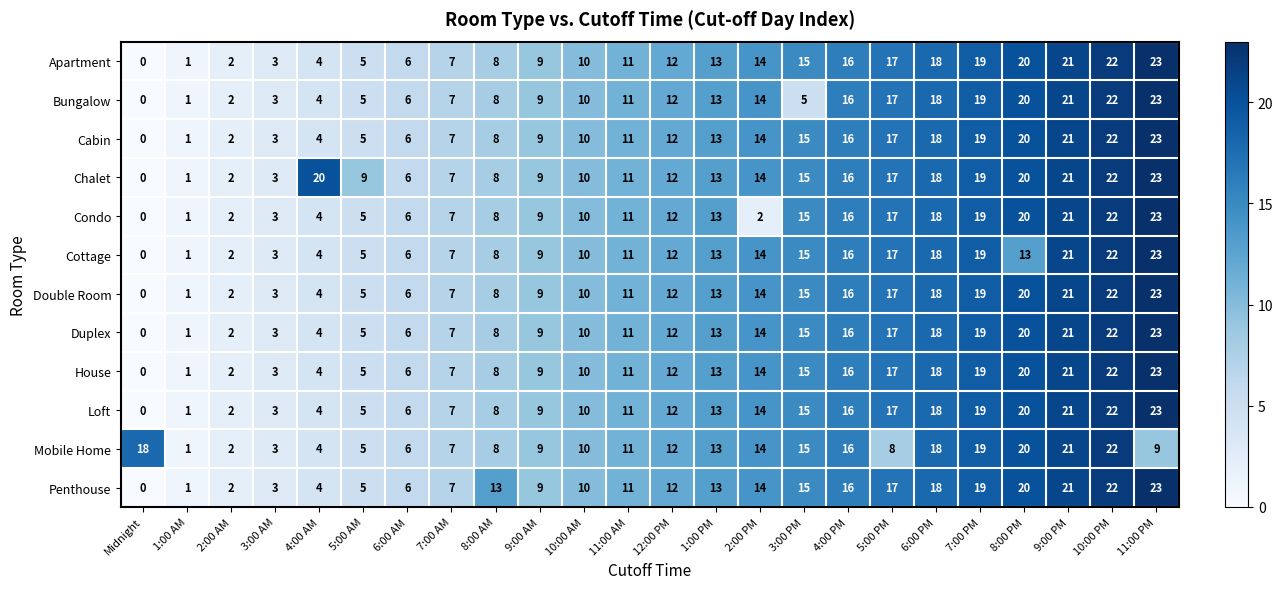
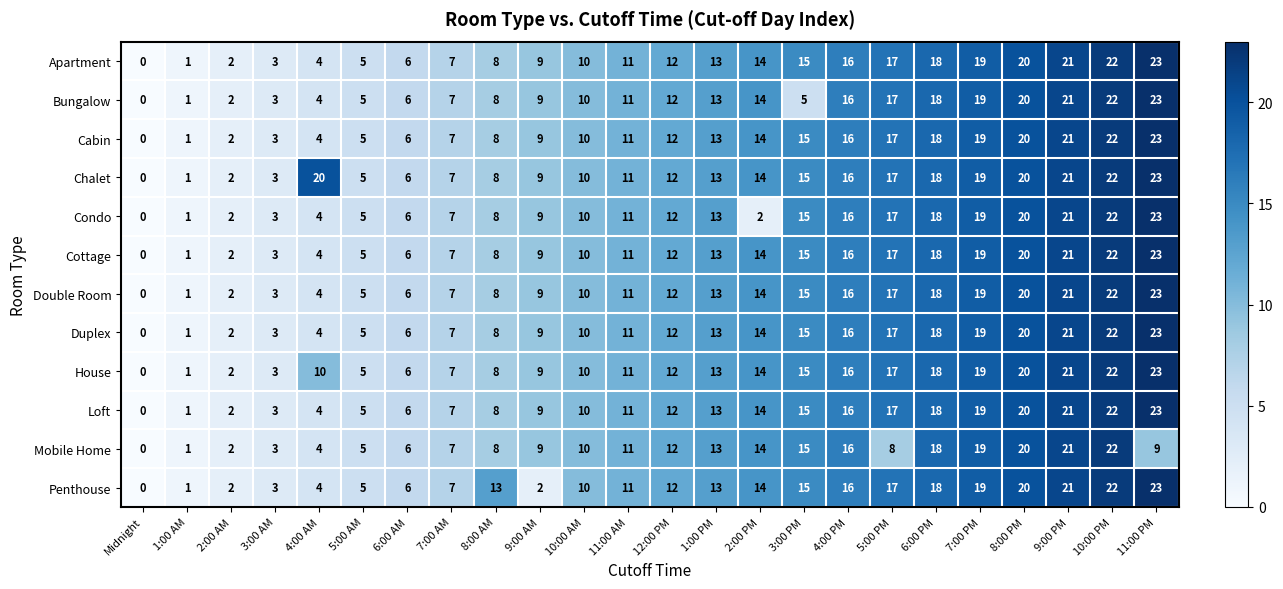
  {
    "Chalet": {
      "Midnight": 0,
      "1:00 AM": 1,
      "2:00 AM": 2,
      "3:00 AM": 3,
      "4:00 AM": 20,
-     "5:00 AM": 9,
+     "5:00 AM": 5,
      "6:00 AM": 6,
      "7:00 AM": 7,
      "8:00 AM": 8,
      "9:00 AM": 9,
      "10:00 AM": 10,
      "11:00 AM": 11,
      "12:00 PM": 12,
      "1:00 PM": 13,
      "2:00 PM": 14,
      "3:00 PM": 15,
      "4:00 PM": 16,
      "5:00 PM": 17,
      "6:00 PM": 18,
      "7:00 PM": 19,
      "8:00 PM": 20,
      "9:00 PM": 21,
      "10:00 PM": 22,
      "11:00 PM": 23
    },
    "Cottage": {
      "Midnight": 0,
      "1:00 AM": 1,
      "2:00 AM": 2,
      "3:00 AM": 3,
      "4:00 AM": 4,
      "5:00 AM": 5,
      "6:00 AM": 6,
      "7:00 AM": 7,
      "8:00 AM": 8,
      "9:00 AM": 9,
      "10:00 AM": 10,
      "11:00 AM": 11,
      "12:00 PM": 12,
      "1:00 PM": 13,
      "2:00 PM": 14,
      "3:00 PM": 15,
      "4:00 PM": 16,
      "5:00 PM": 17,
      "6:00 PM": 18,
      "7:00 PM": 19,
-     "8:00 PM": 13,
+     "8:00 PM": 20,
      "9:00 PM": 21,
      "10:00 PM": 22,
      "11:00 PM": 23
    },
    "House": {
      "Midnight": 0,
      "1:00 AM": 1,
      "2:00 AM": 2,
      "3:00 AM": 3,
-     "4:00 AM": 4,
+     "4:00 AM": 10,
      "5:00 AM": 5,
      "6:00 AM": 6,
      "7:00 AM": 7,
      "8:00 AM": 8,
      "9:00 AM": 9,
      "10:00 AM": 10,
      "11:00 AM": 11,
      "12:00 PM": 12,
      "1:00 PM": 13,
      "2:00 PM": 14,
      "3:00 PM": 15,
      "4:00 PM": 16,
      "5:00 PM": 17,
      "6:00 PM": 18,
      "7:00 PM": 19,
      "8:00 PM": 20,
      "9:00 PM": 21,
      "10:00 PM": 22,
      "11:00 PM": 23
    },
    "Mobile Home": {
-     "Midnight": 18,
+     "Midnight": 0,
      "1:00 AM": 1,
      "2:00 AM": 2,
      "3:00 AM": 3,
      "4:00 AM": 4,
      "5:00 AM": 5,
      "6:00 AM": 6,
      "7:00 AM": 7,
      "8:00 AM": 8,
      "9:00 AM": 9,
      "10:00 AM": 10,
      "11:00 AM": 11,
      "12:00 PM": 12,
      "1:00 PM": 13,
      "2:00 PM": 14,
      "3:00 PM": 15,
      "4:00 PM": 16,
      "5:00 PM": 8,
      "6:00 PM": 18,
      "7:00 PM": 19,
      "8:00 PM": 20,
      "9:00 PM": 21,
      "10:00 PM": 22,
      "11:00 PM": 9
    },
    "Penthouse": {
      "Midnight": 0,
      "1:00 AM": 1,
      "2:00 AM": 2,
      "3:00 AM": 3,
      "4:00 AM": 4,
      "5:00 AM": 5,
      "6:00 AM": 6,
      "7:00 AM": 7,
      "8:00 AM": 13,
-     "9:00 AM": 9,
+     "9:00 AM": 2,
      "10:00 AM": 10,
      "11:00 AM": 11,
      "12:00 PM": 12,
      "1:00 PM": 13,
      "2:00 PM": 14,
      "3:00 PM": 15,
      "4:00 PM": 16,
      "5:00 PM": 17,
      "6:00 PM": 18,
      "7:00 PM": 19,
      "8:00 PM": 20,
      "9:00 PM": 21,
      "10:00 PM": 22,
      "11:00 PM": 23
    }
  }
